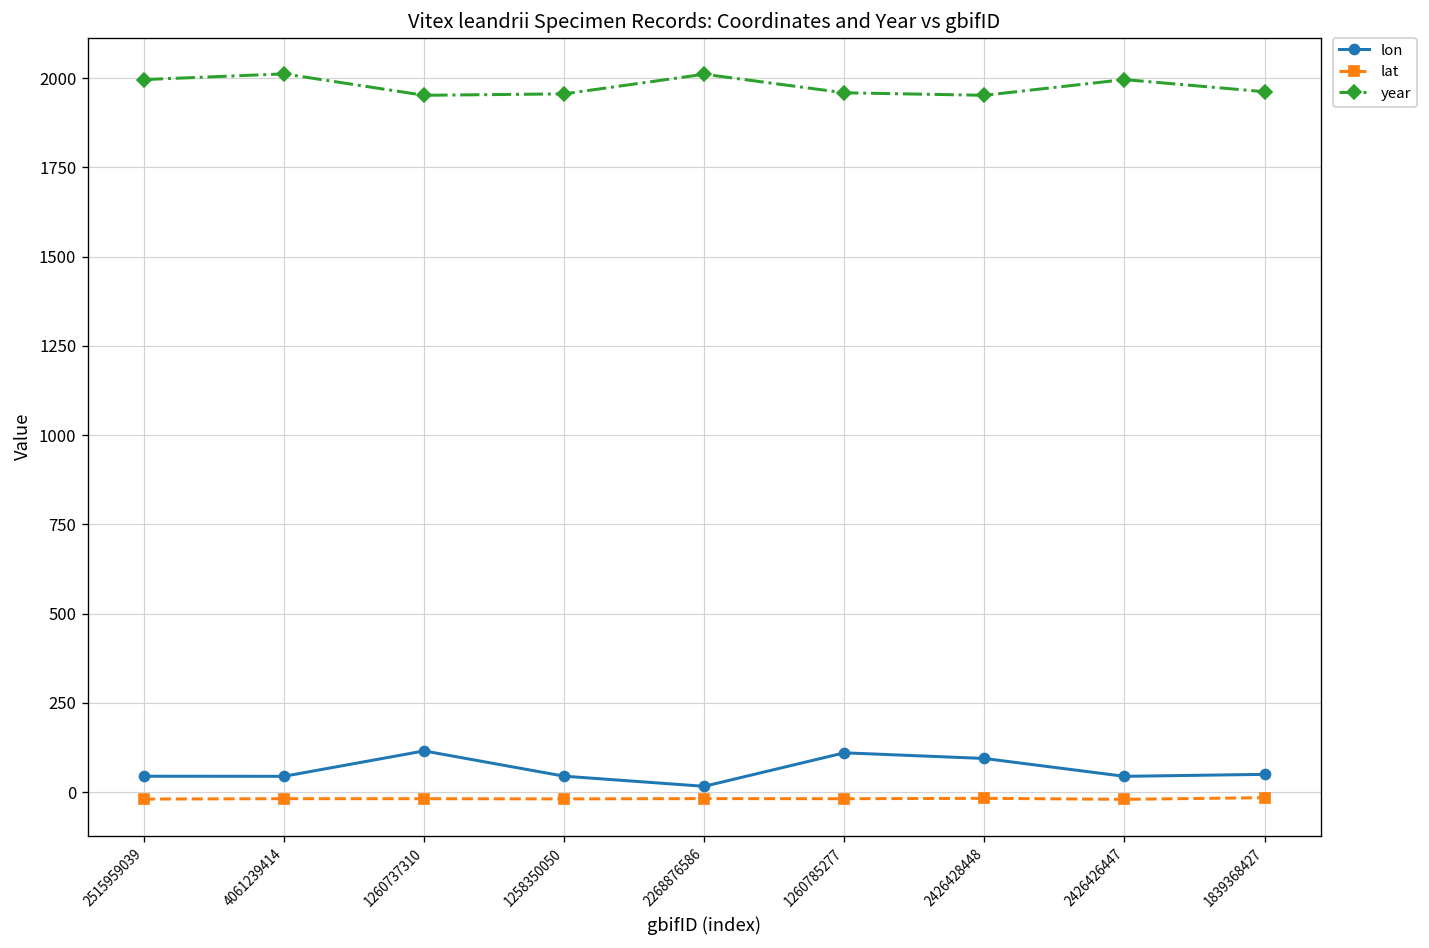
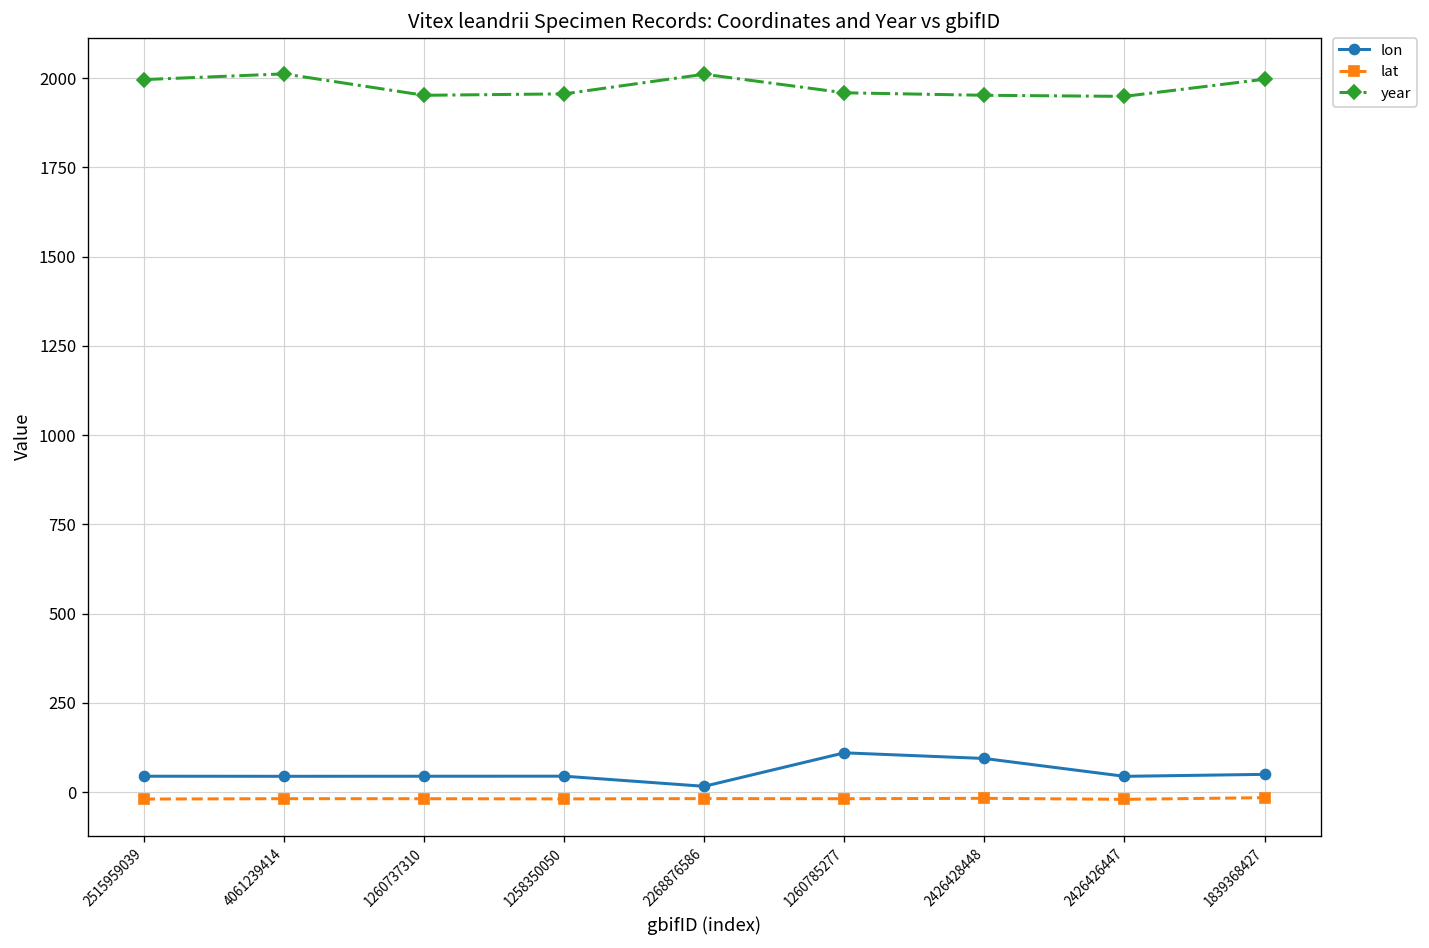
  {
    "lon": {
      "2515959039": 40,
      "4061239414": 40,
-     "1260737310": 120,
+     "1260737310": 40,
      "1258350050": 40,
      "2268876586": 20,
      "1260785277": 110,
      "2426428448": 90,
      "2426426447": 40,
      "1839368427": 50
    },
    "lat": {
      "2515959039": -20,
      "4061239414": -20,
      "1260737310": -20,
      "1258350050": -20,
      "2268876586": -20,
      "1260785277": -20,
      "2426428448": -20,
      "2426426447": -20,
      "1839368427": -20
    },
    "year": {
      "2515959039": 2000,
      "4061239414": 2010,
      "1260737310": 1950,
      "1258350050": 1960,
      "2268876586": 2010,
      "1260785277": 1960,
      "2426428448": 1950,
-     "2426426447": 2000,
-     "1839368427": 1960
+     "2426426447": 1950,
+     "1839368427": 2000
    }
  }
